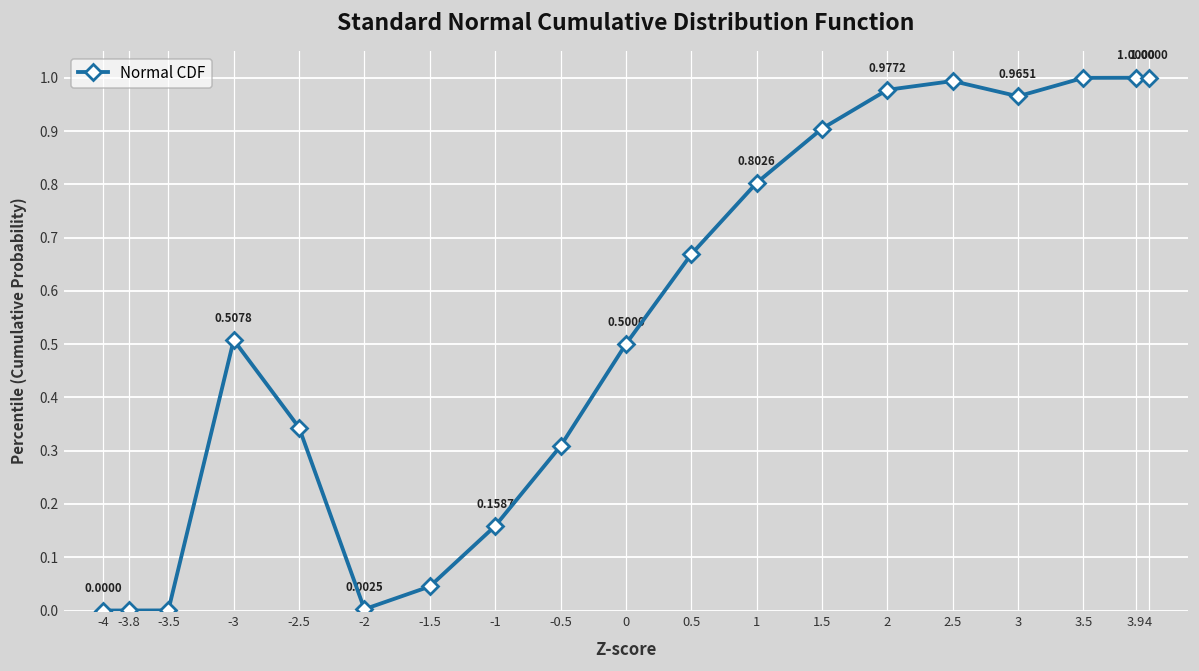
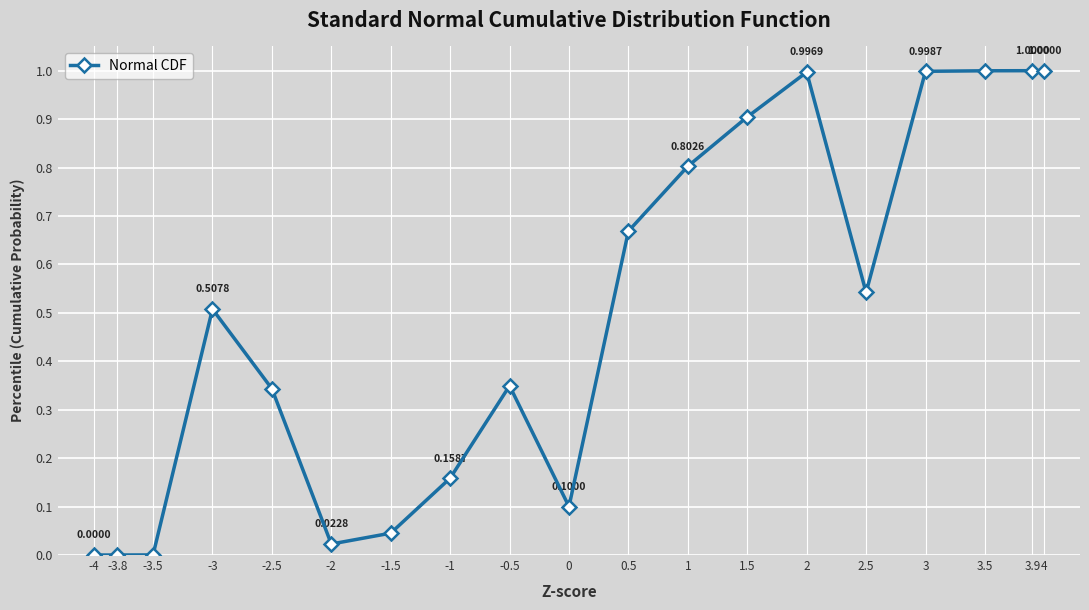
  {
    "-4": 0.0000,
    "-3": 0.5078,
-   "-2": 0.0025,
+   "-2": 0.0228,
    "-1": 0.1587,
-   "-0.5": 0.31,
-   "0": 0.5000,
+   "-0.5": 0.35,
+   "0": 0.1000,
    "1": 0.8026,
-   "2": 0.9772,
-   "2.5": 0.99,
-   "3": 0.9651
+   "2": 0.9969,
+   "2.5": 0.54,
+   "3": 0.9987
  }
